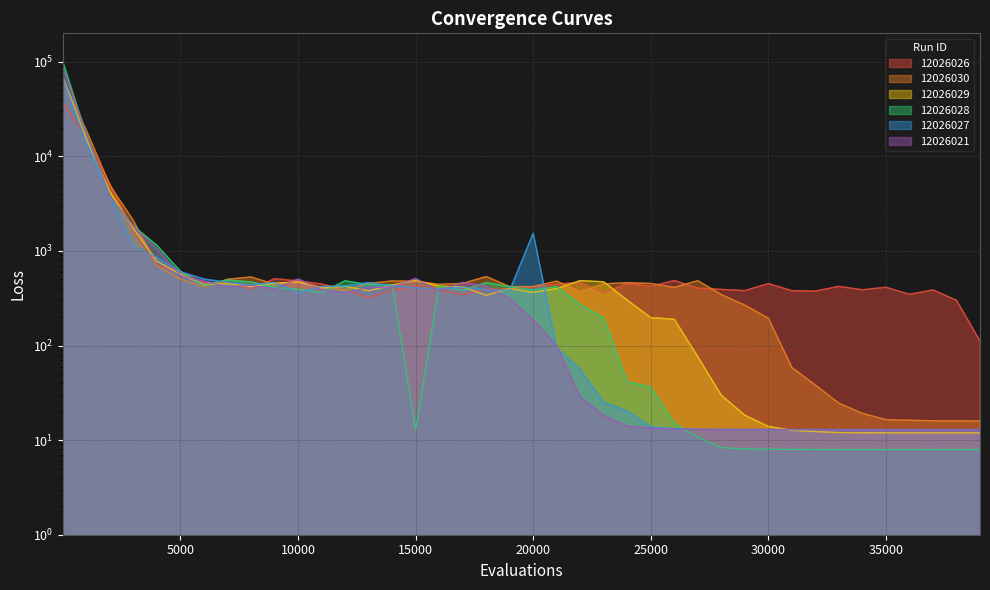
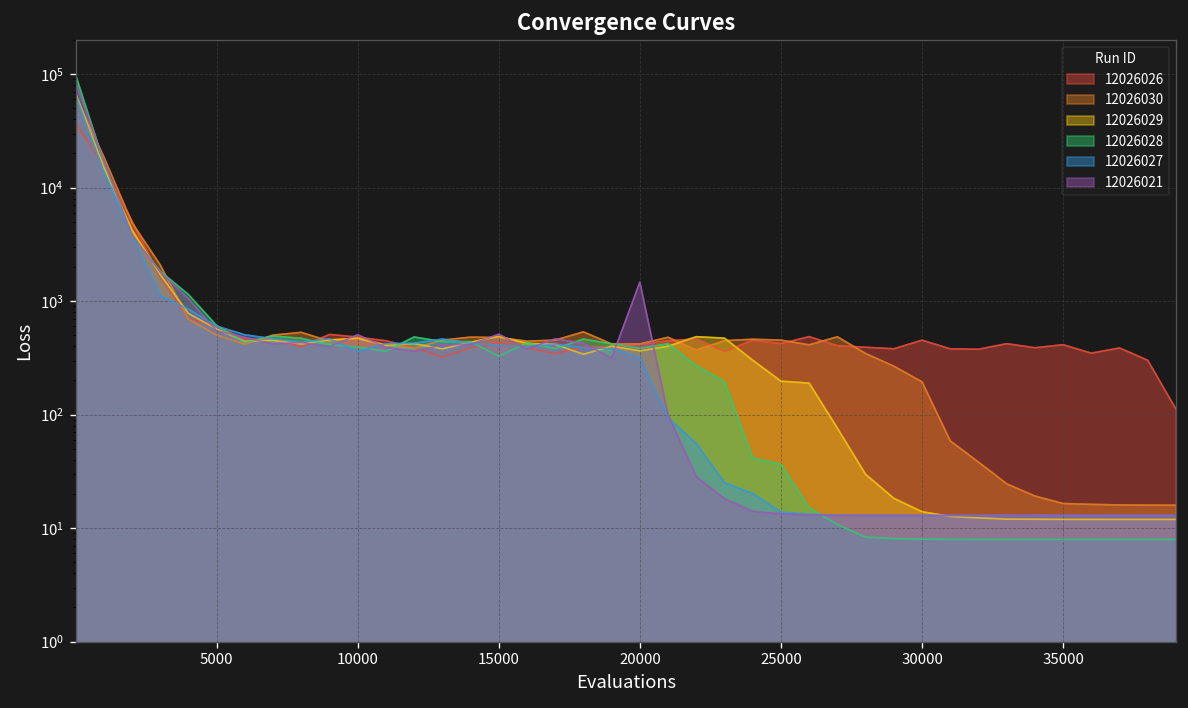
  {
    "12026028": {
      "10000": 390,
-     "15000": 13,
+     "15000": 330,
      "25000": 36,
      "30000": 8,
      "35000": 8
    },
    "12026027": {
      "10000": 360,
-     "20000": 1500
+     "20000": 320
    },
    "12026021": {
-     "20000": 190
+     "20000": 1500
    }
  }
